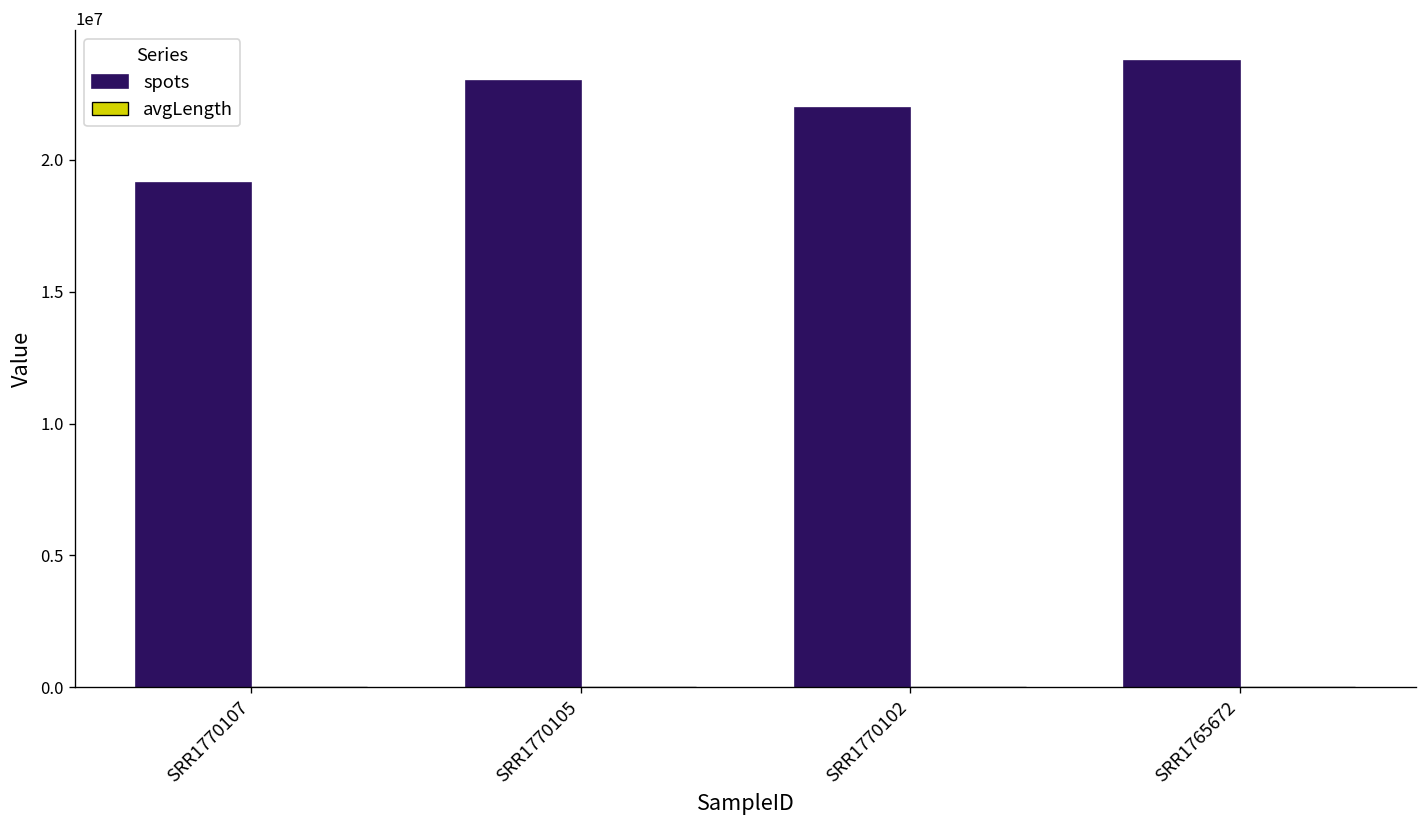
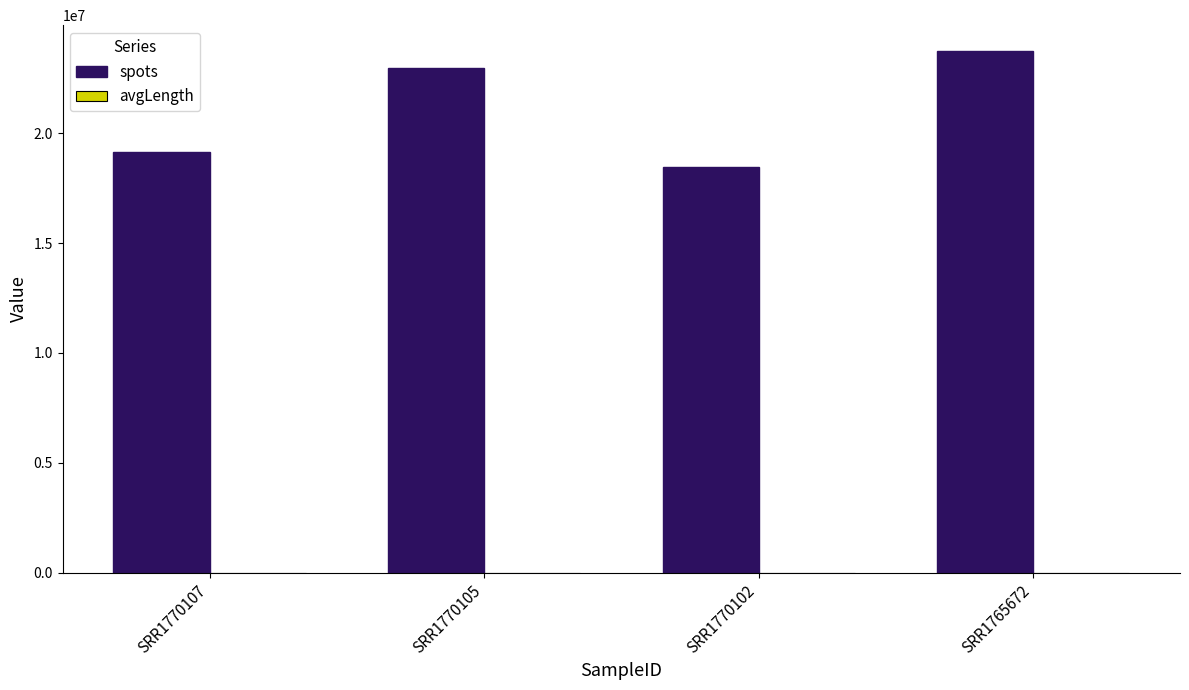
  {
    "spots": {
      "SRR1770107": 19100000,
      "SRR1770105": 23000000,
-     "SRR1770102": 22000000,
+     "SRR1770102": 18500000,
      "SRR1765672": 23700000
    }
  }
